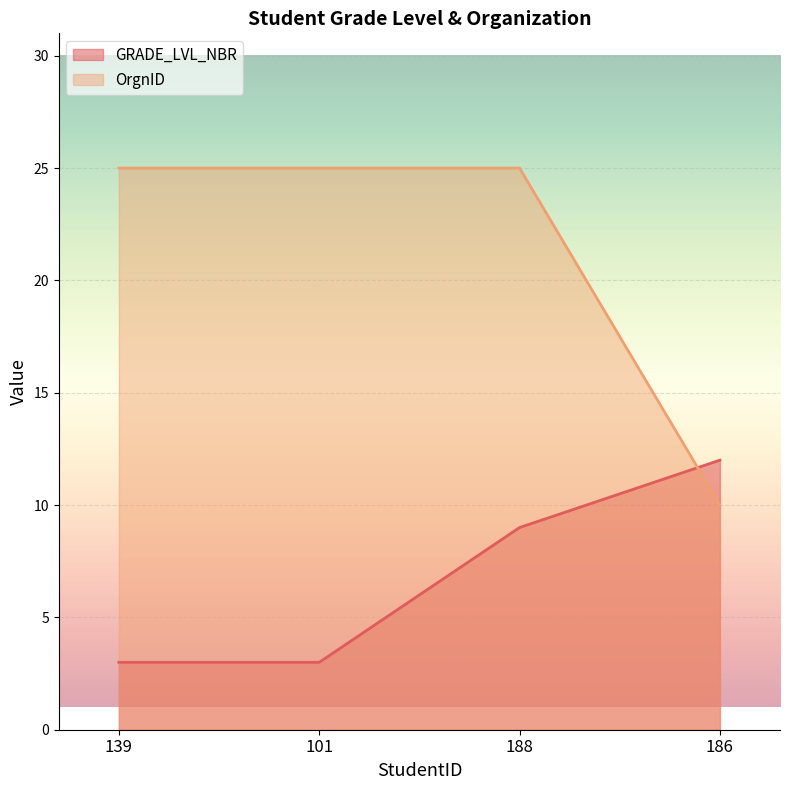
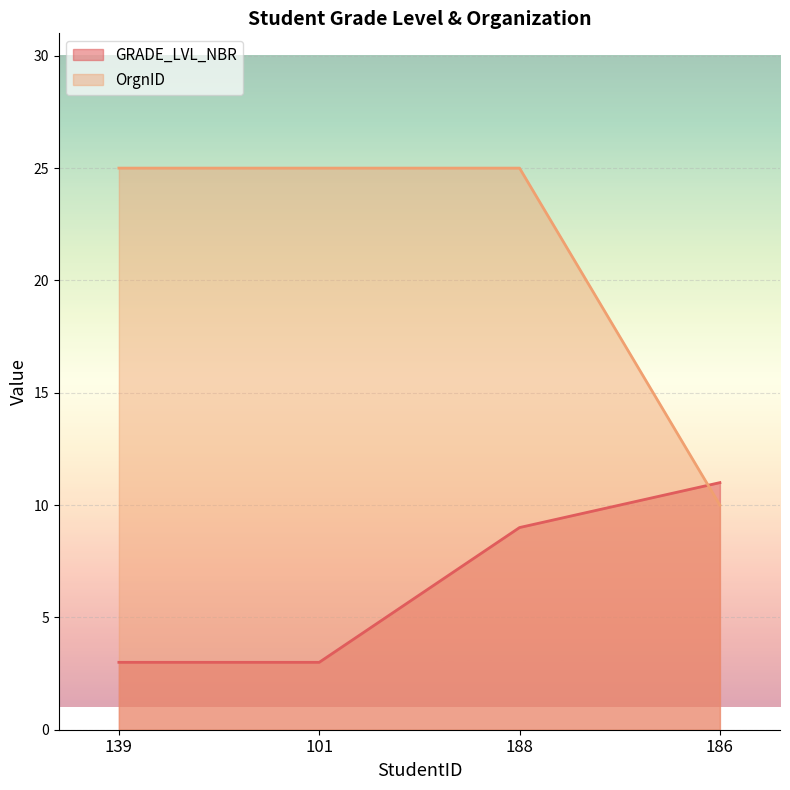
  {
    "GRADE_LVL_NBR": {
      "139": 3,
      "101": 3,
      "188": 9,
-     "186": 12
+     "186": 11
    },
    "OrgnID": {
      "139": 25,
      "101": 25,
      "188": 25,
      "186": 10
    }
  }
